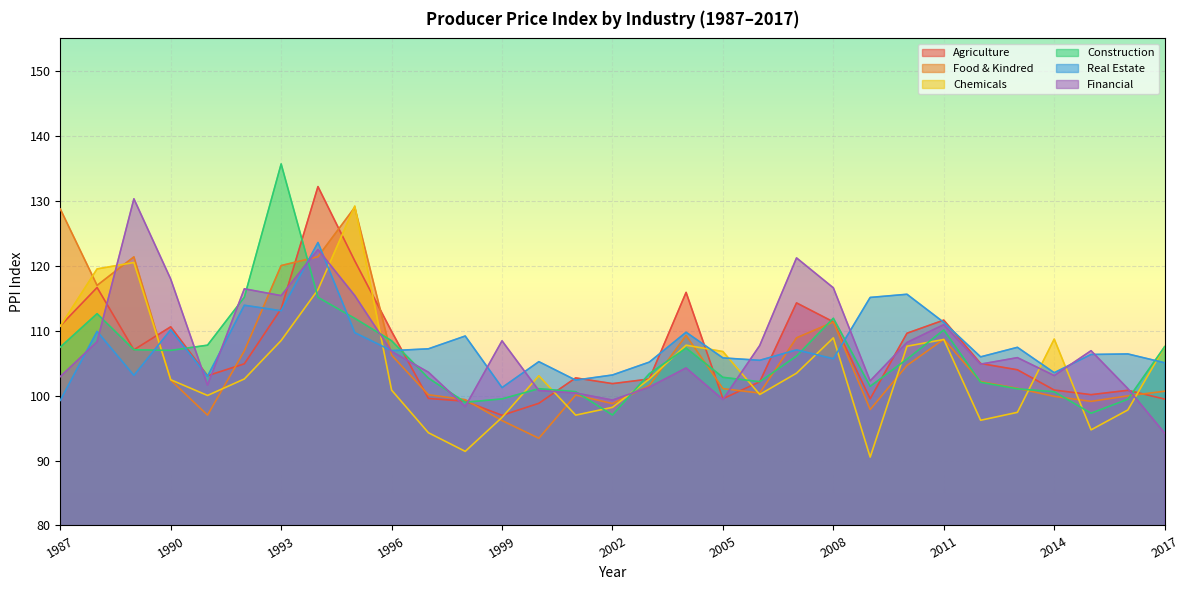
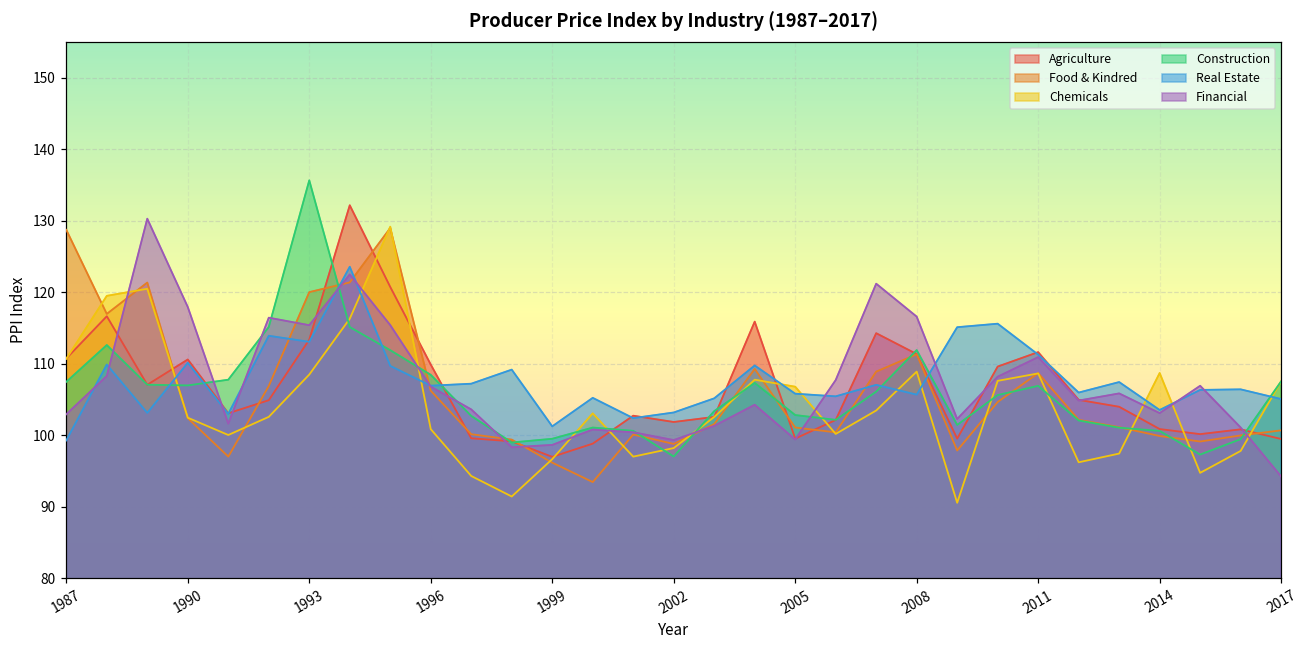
  {
    "Chemicals": {
      "1993": 108,
      "1996": 101,
      "2002": 98,
      "2005": 107,
      "2008": 109,
      "2014": 109
    },
    "Construction": {
      "1987": 107,
      "1990": 107,
      "1993": 136,
      "1996": 108,
      "1999": 99,
      "2002": 97,
      "2005": 103,
      "2008": 112,
-     "2011": 110
+     "2011": 107
    },
    "Real Estate": {
      "1987": 99,
      "1990": 110,
      "1999": 101,
      "2002": 103,
      "2005": 106,
      "2008": 106,
      "2014": 104,
      "2017": 105
    },
    "Financial": {
      "1987": 103,
      "1990": 118,
      "1993": 115,
-     "1999": 108,
+     "1999": 99,
      "2002": 99,
      "2008": 117,
      "2014": 103,
      "2017": 94
    }
  }
